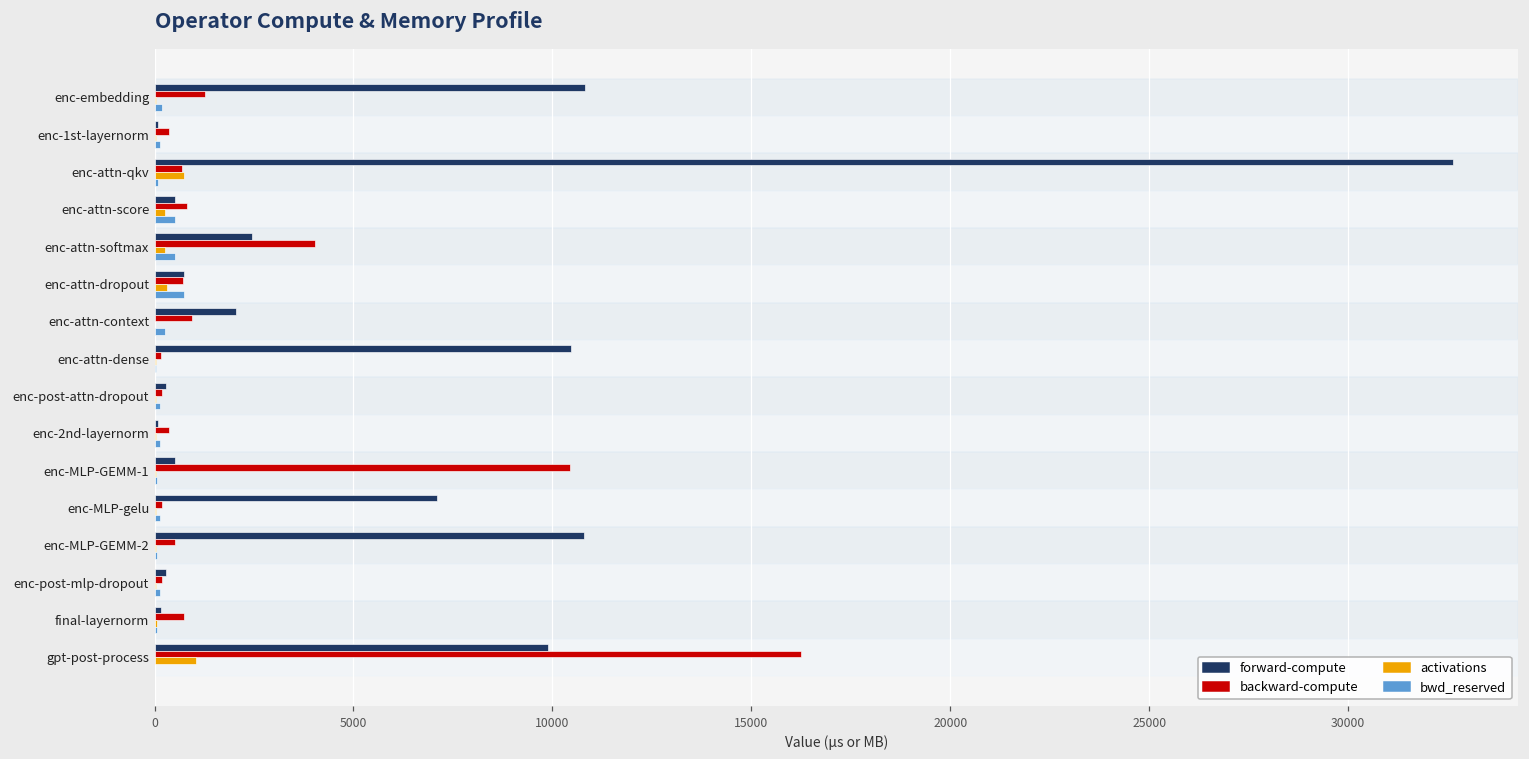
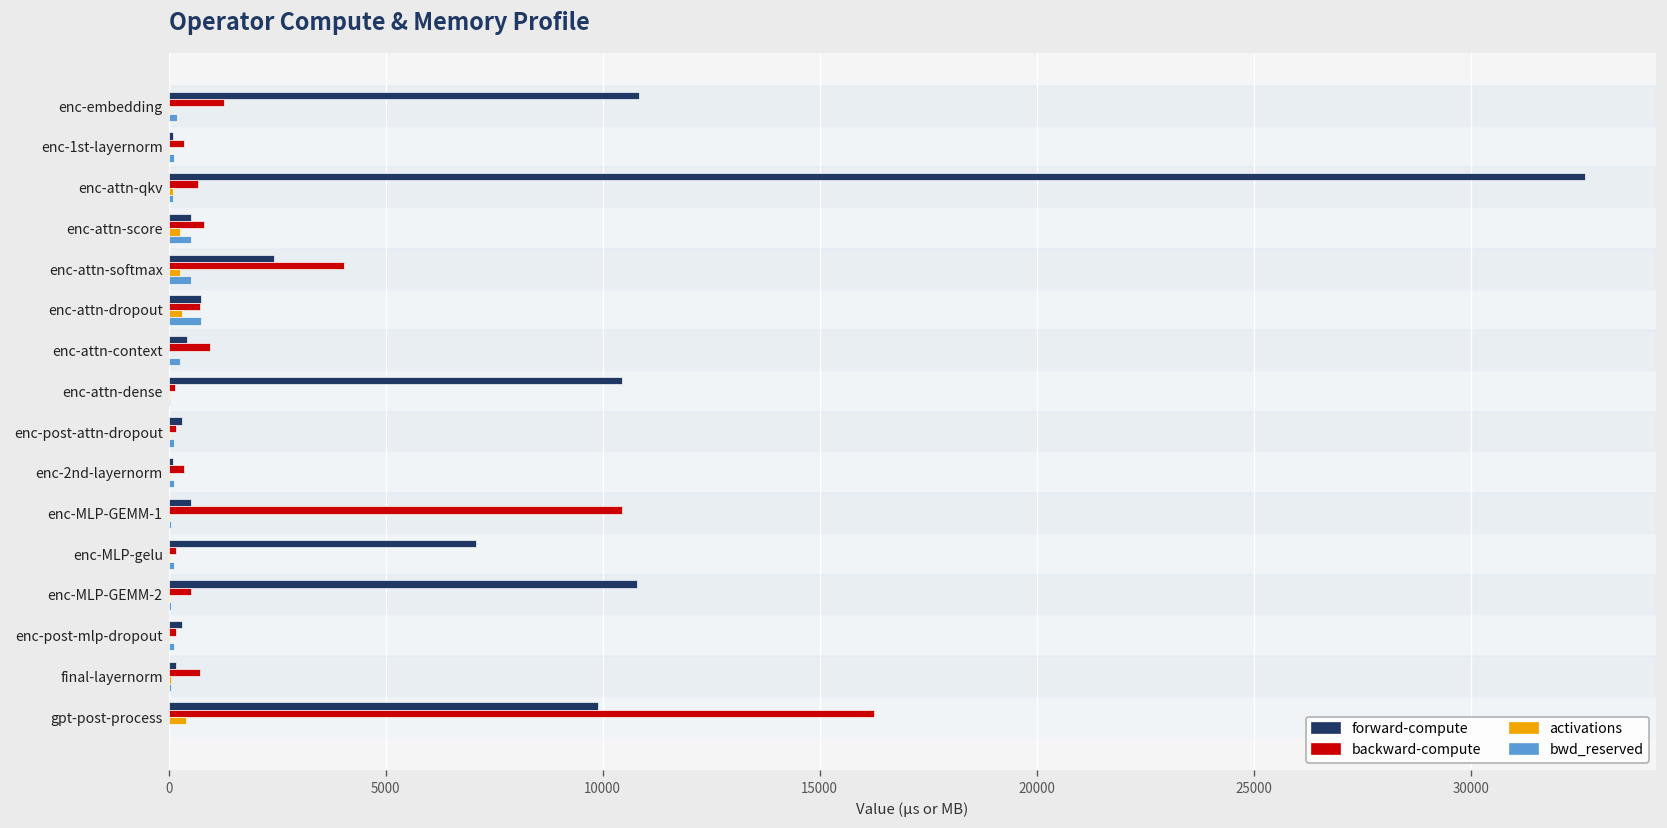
  {
    "forward-compute": {
      "enc-embedding": 10800,
      "enc-1st-layernorm": 100,
      "enc-attn-qkv": 32600,
      "enc-attn-score": 500,
      "enc-attn-softmax": 2400,
      "enc-attn-dropout": 800,
-     "enc-attn-context": 2100,
+     "enc-attn-context": 400,
      "enc-attn-dense": 10500,
      "enc-post-attn-dropout": 300,
      "enc-2nd-layernorm": 100,
      "enc-MLP-GEMM-1": 500,
      "enc-MLP-gelu": 7100,
      "enc-MLP-GEMM-2": 10800,
      "enc-post-mlp-dropout": 300,
      "final-layernorm": 200,
      "gpt-post-process": 9900
    },
    "backward-compute": {
      "enc-embedding": 1300,
      "enc-1st-layernorm": 400,
      "enc-attn-qkv": 700,
      "enc-attn-score": 800,
      "enc-attn-softmax": 4000,
      "enc-attn-dropout": 700,
      "enc-attn-context": 900,
      "enc-attn-dense": 200,
      "enc-post-attn-dropout": 200,
      "enc-2nd-layernorm": 400,
      "enc-MLP-GEMM-1": 10400,
      "enc-MLP-gelu": 200,
      "enc-MLP-GEMM-2": 500,
      "enc-post-mlp-dropout": 200,
      "final-layernorm": 700,
      "gpt-post-process": 16300
    },
    "activations": {
-     "enc-attn-qkv": 700,
+     "enc-attn-qkv": 100,
      "enc-attn-score": 300,
      "enc-attn-softmax": 300,
      "enc-attn-dropout": 300,
-     "gpt-post-process": 1000
+     "gpt-post-process": 400
    },
    "bwd_reserved": {
      "enc-embedding": 200,
      "enc-1st-layernorm": 100,
      "enc-attn-qkv": 100,
      "enc-attn-score": 500,
      "enc-attn-softmax": 500,
      "enc-attn-dropout": 700,
      "enc-attn-context": 300,
      "enc-post-attn-dropout": 100,
      "enc-2nd-layernorm": 100,
      "enc-MLP-gelu": 100,
      "enc-post-mlp-dropout": 100,
      "gpt-post-process": 0
    }
  }
